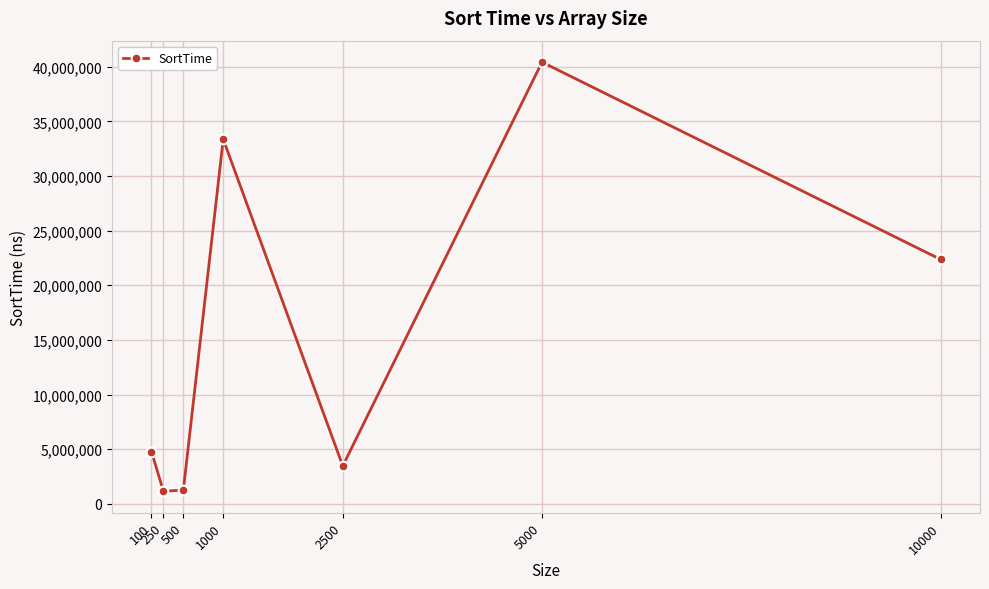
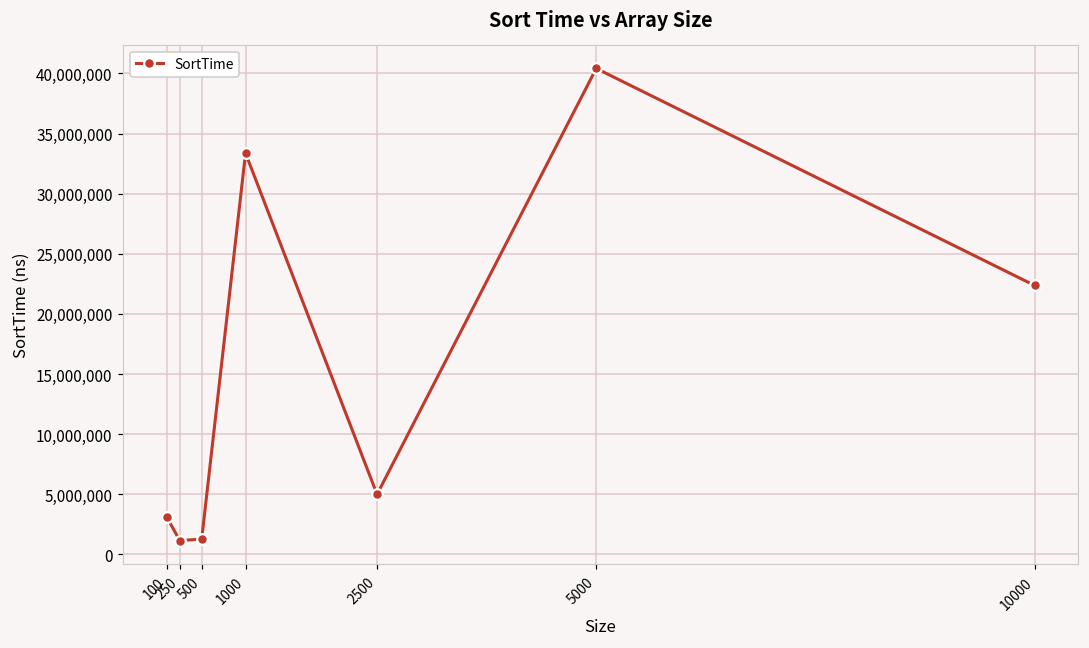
  {
-   "100": "4,800,000",
+   "100": "3,100,000",
    "250": "1,100,000",
    "500": "1,300,000",
    "1000": "33,400,000",
-   "2500": "3,500,000",
+   "2500": "5,000,000",
    "5000": "40,400,000",
    "10000": "22,400,000"
  }
